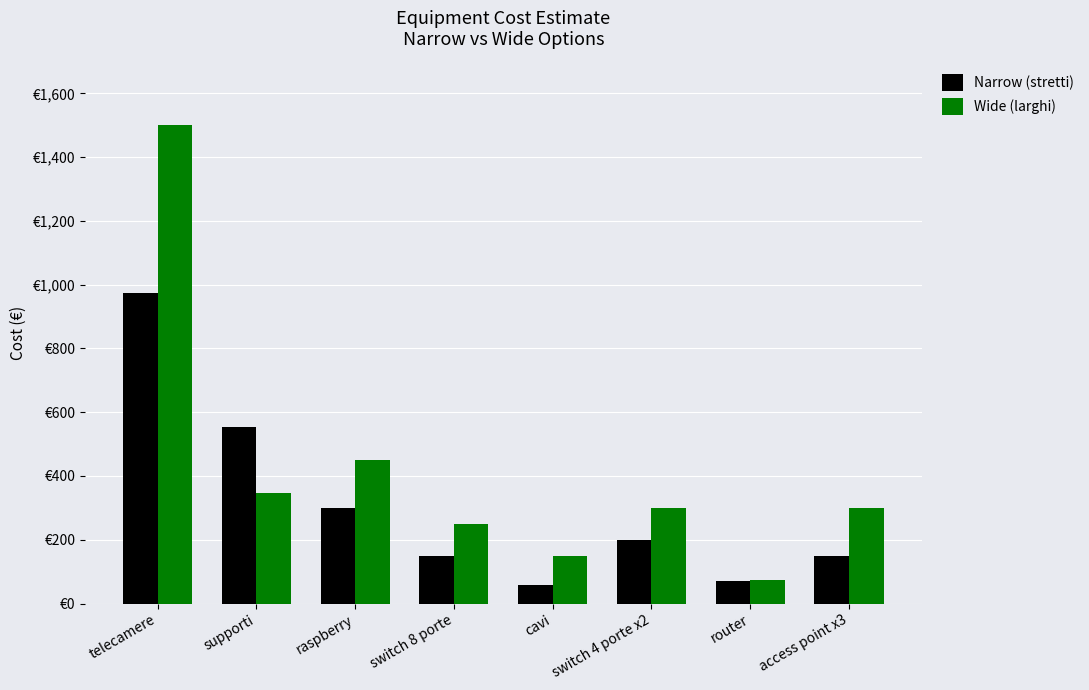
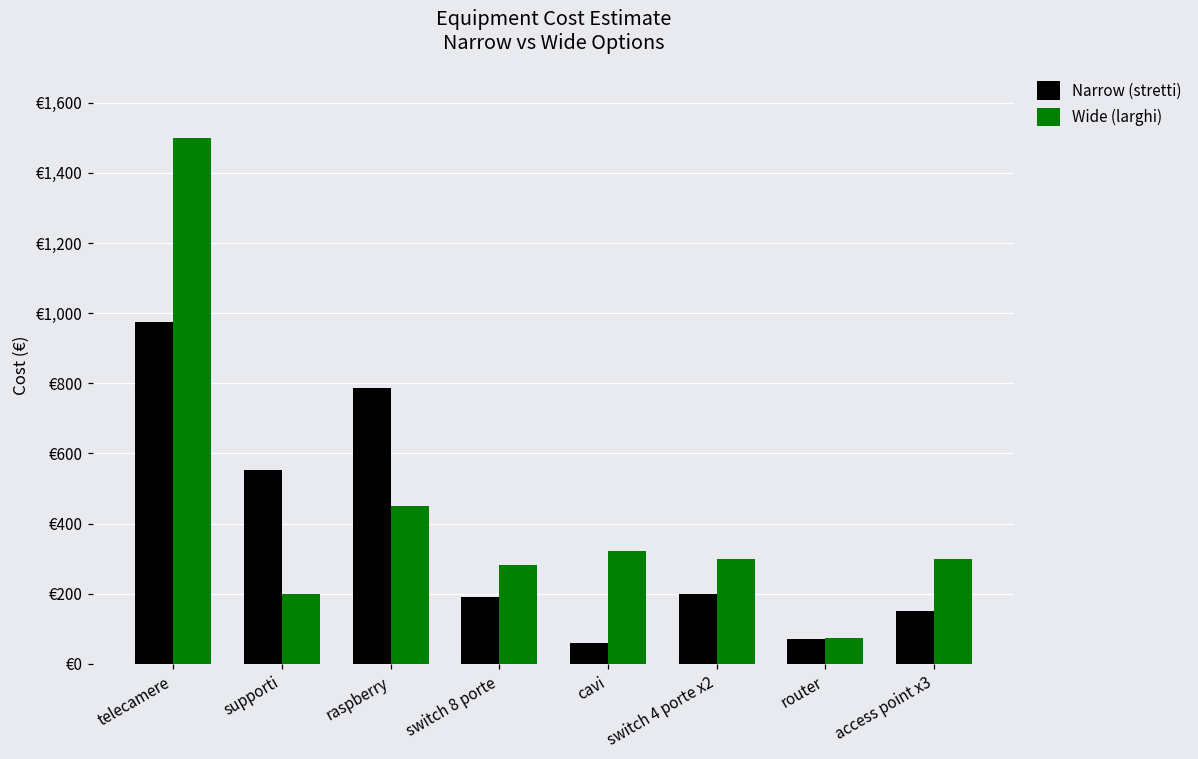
  {
    "Narrow (stretti)": {
      "telecamere": "€970",
      "supporti": "€550",
-     "raspberry": "€300",
-     "switch 8 porte": "€150",
+     "raspberry": "€790",
+     "switch 8 porte": "€190",
      "cavi": "€60",
      "switch 4 porte x2": "€200",
      "router": "€70",
      "access point x3": "€150"
    },
    "Wide (larghi)": {
      "telecamere": "€1,500",
-     "supporti": "€350",
+     "supporti": "€200",
      "raspberry": "€450",
-     "switch 8 porte": "€250",
-     "cavi": "€150",
+     "switch 8 porte": "€280",
+     "cavi": "€320",
      "switch 4 porte x2": "€300",
      "router": "€80",
      "access point x3": "€300"
    }
  }
